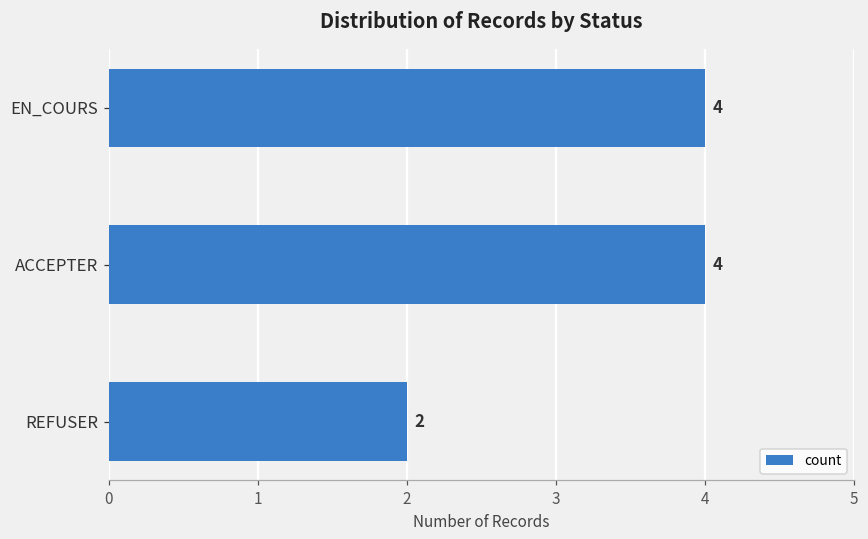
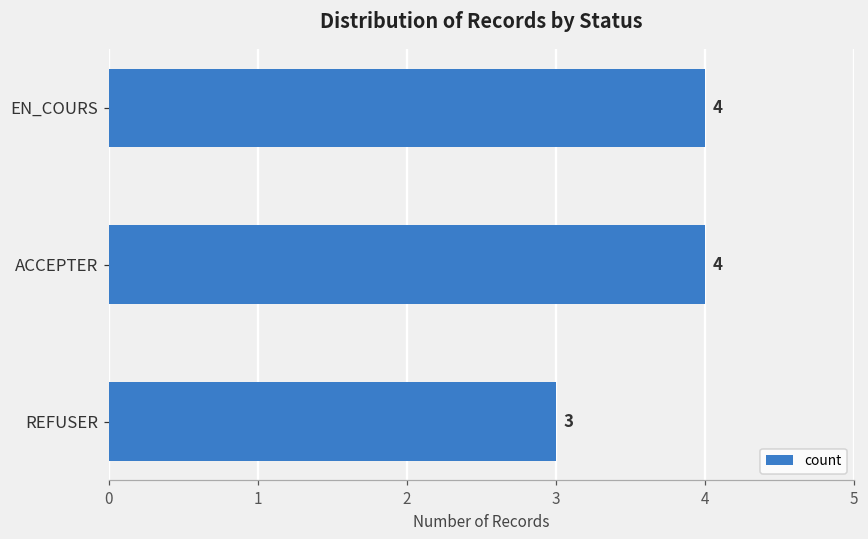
  {
    "EN_COURS": 4,
    "ACCEPTER": 4,
-   "REFUSER": 2
+   "REFUSER": 3
  }
